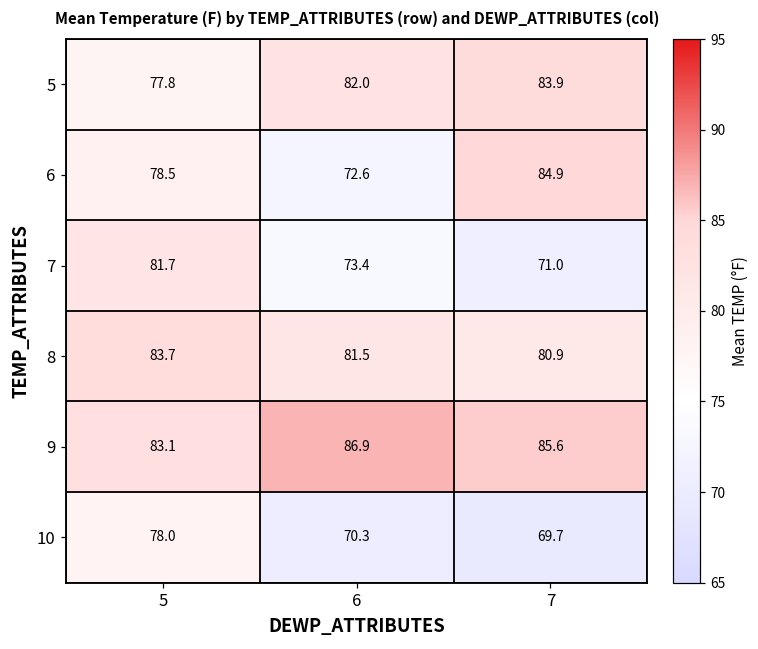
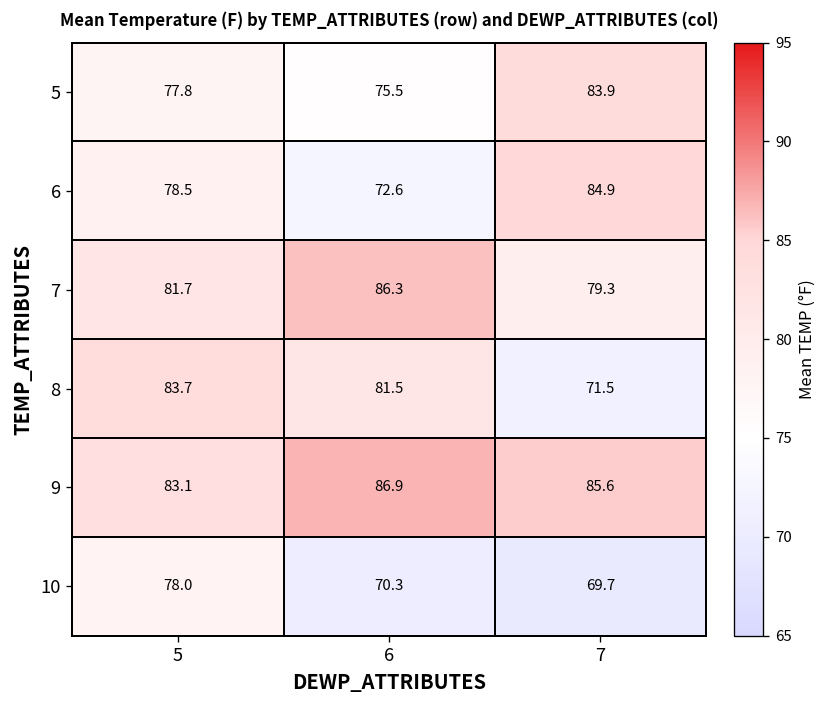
  {
    "5": {
      "5": 77.8,
-     "6": 82.0,
+     "6": 75.5,
      "7": 83.9
    },
    "6": {
      "5": 78.5,
      "6": 72.6,
      "7": 84.9
    },
    "7": {
      "5": 81.7,
-     "6": 73.4,
-     "7": 71.0
+     "6": 86.3,
+     "7": 79.3
    },
    "8": {
      "5": 83.7,
      "6": 81.5,
-     "7": 80.9
+     "7": 71.5
    },
    "9": {
      "5": 83.1,
      "6": 86.9,
      "7": 85.6
    },
    "10": {
      "5": 78.0,
      "6": 70.3,
      "7": 69.7
    }
  }
